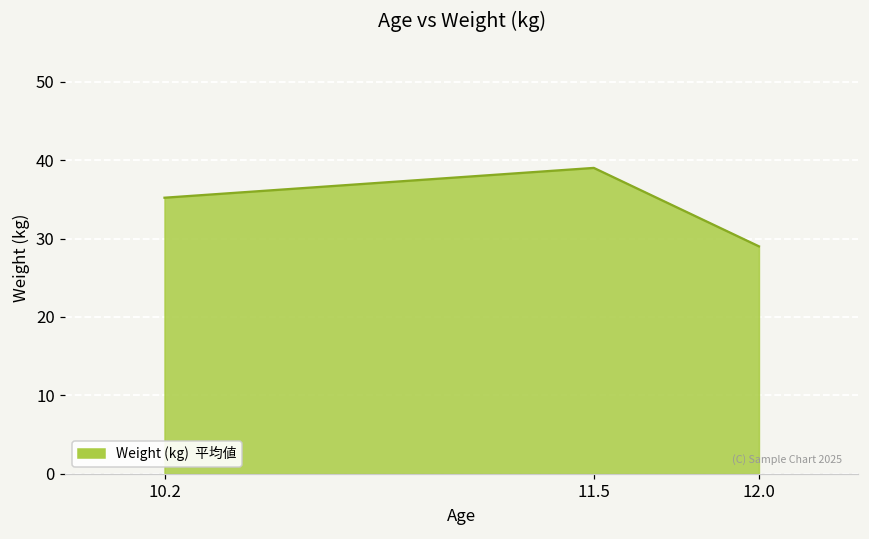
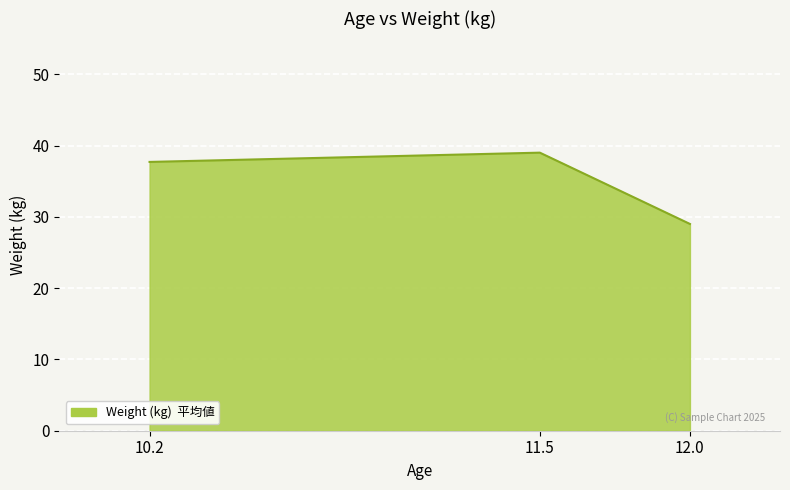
  {
-   "10.2": 35,
+   "10.2": 38,
    "11.5": 39,
    "12.0": 29
  }
